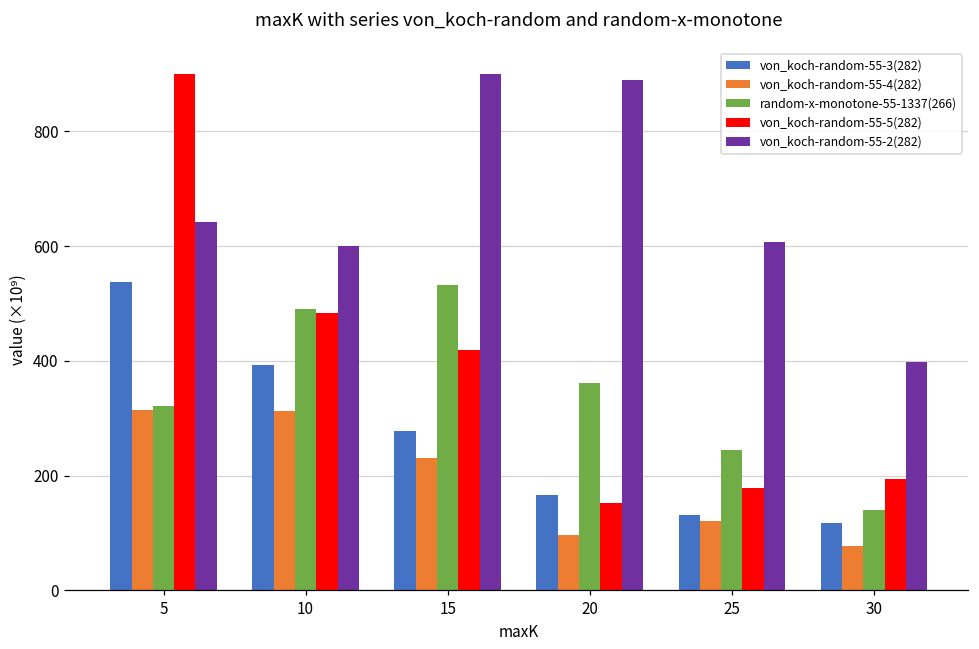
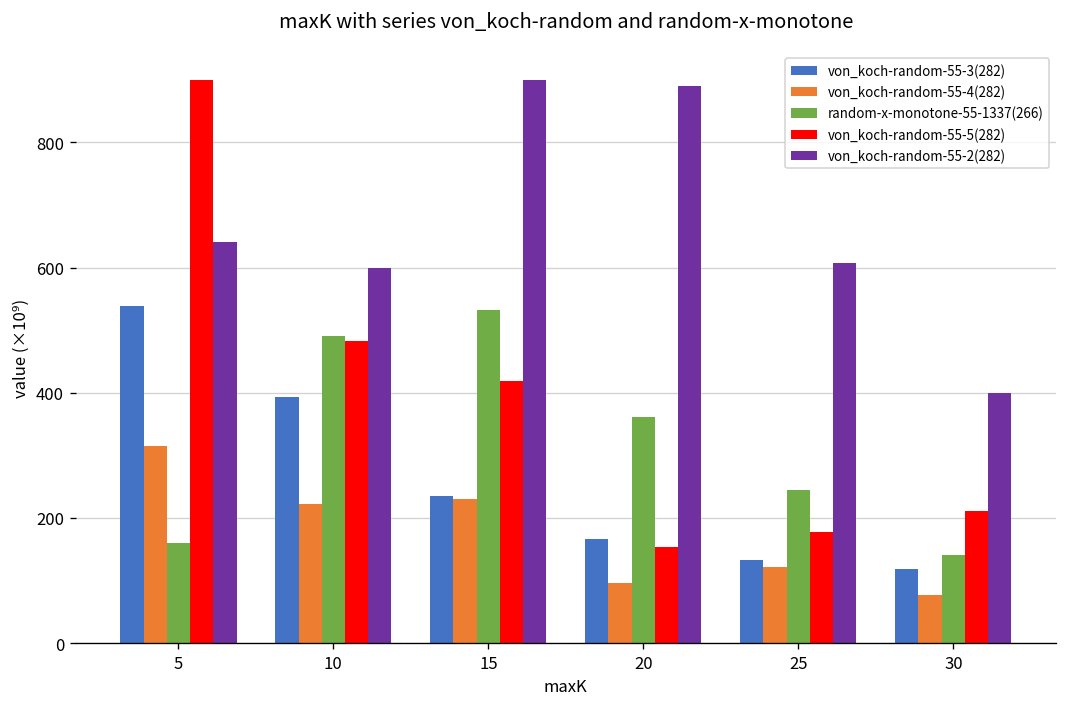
  {
    "von_koch-random-55-3(282)": {
      "5": 540,
      "10": 390,
-     "15": 280,
+     "15": 230,
      "20": 170,
      "25": 130,
      "30": 120
    },
    "von_koch-random-55-4(282)": {
      "5": 310,
-     "10": 310,
+     "10": 220,
      "15": 230,
      "20": 100,
      "25": 120,
      "30": 80
    },
    "random-x-monotone-55-1337(266)": {
-     "5": 320,
+     "5": 160,
      "10": 490,
      "15": 530,
      "20": 360,
      "25": 240,
      "30": 140
    },
    "von_koch-random-55-5(282)": {
      "5": 900,
      "10": 480,
      "15": 420,
      "20": 150,
      "25": 180,
-     "30": 190
+     "30": 210
    },
    "von_koch-random-55-2(282)": {
      "5": 640,
      "10": 600,
      "15": 900,
      "20": 890,
      "25": 610,
      "30": 400
    }
  }
